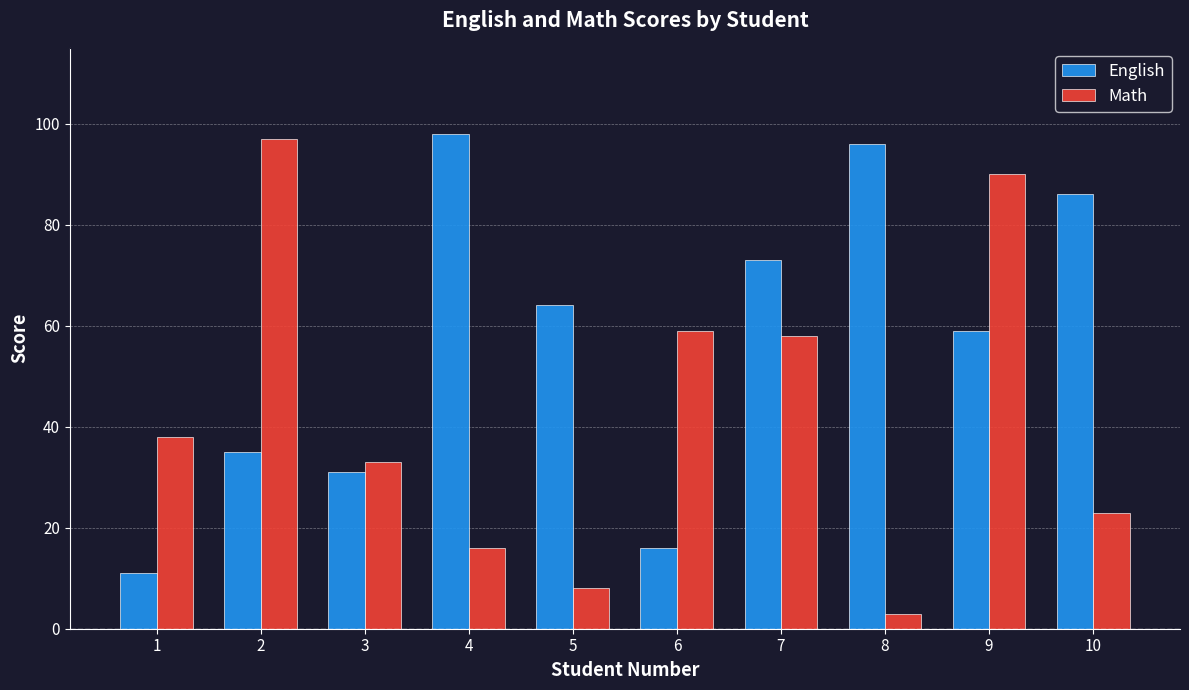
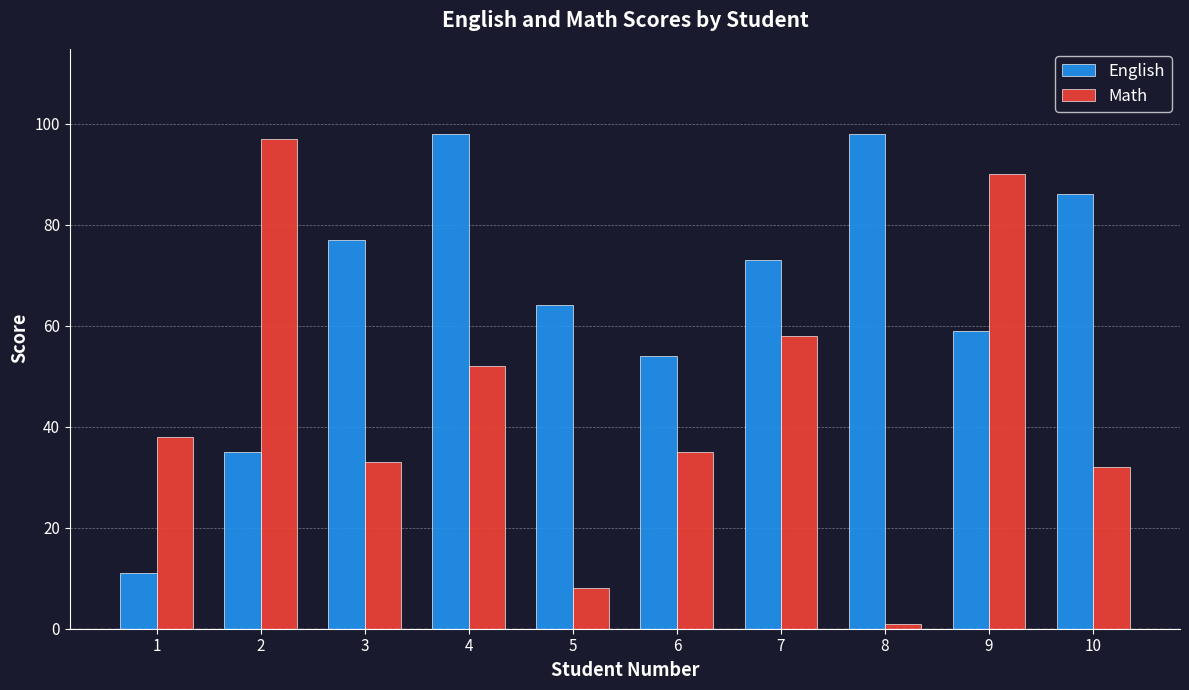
  {
    "English": {
      "1": 11,
      "2": 35,
-     "3": 31,
+     "3": 77,
      "4": 98,
      "5": 64,
-     "6": 16,
+     "6": 54,
      "7": 73,
-     "8": 96,
+     "8": 98,
      "9": 59,
      "10": 86
    },
    "Math": {
      "1": 38,
      "2": 97,
      "3": 33,
-     "4": 16,
+     "4": 52,
      "5": 8,
-     "6": 59,
+     "6": 35,
      "7": 58,
-     "8": 3,
+     "8": 1,
      "9": 90,
-     "10": 23
+     "10": 32
    }
  }
